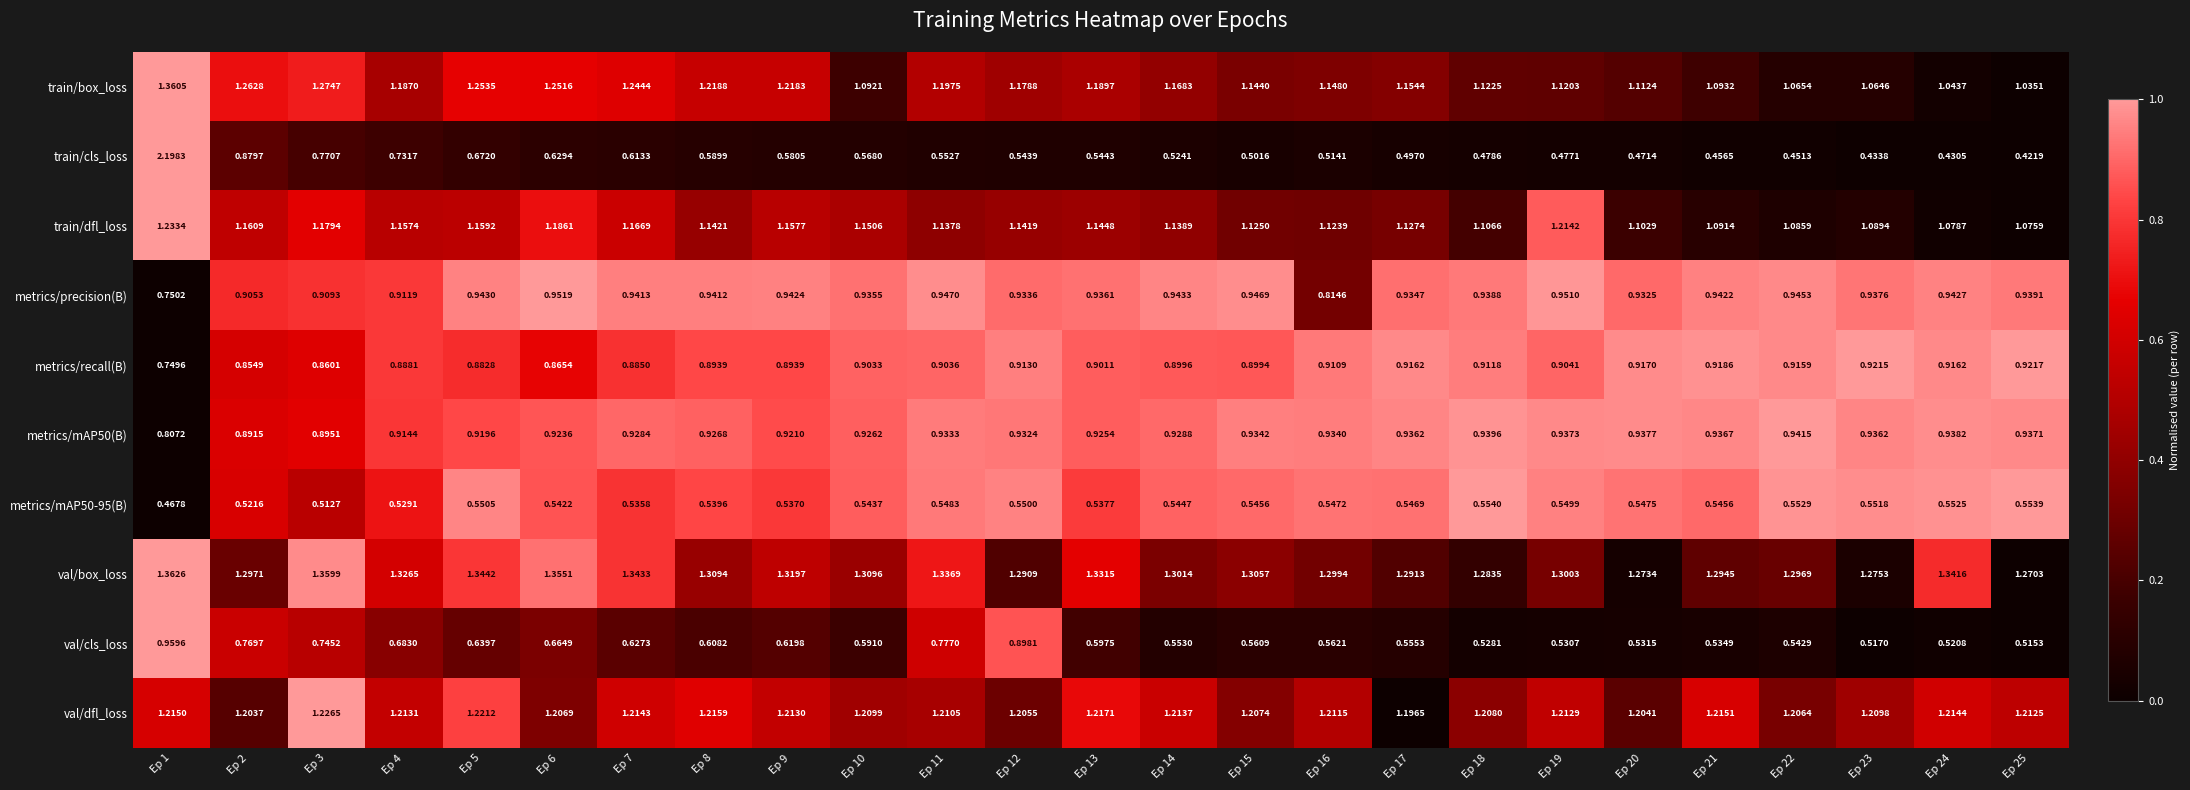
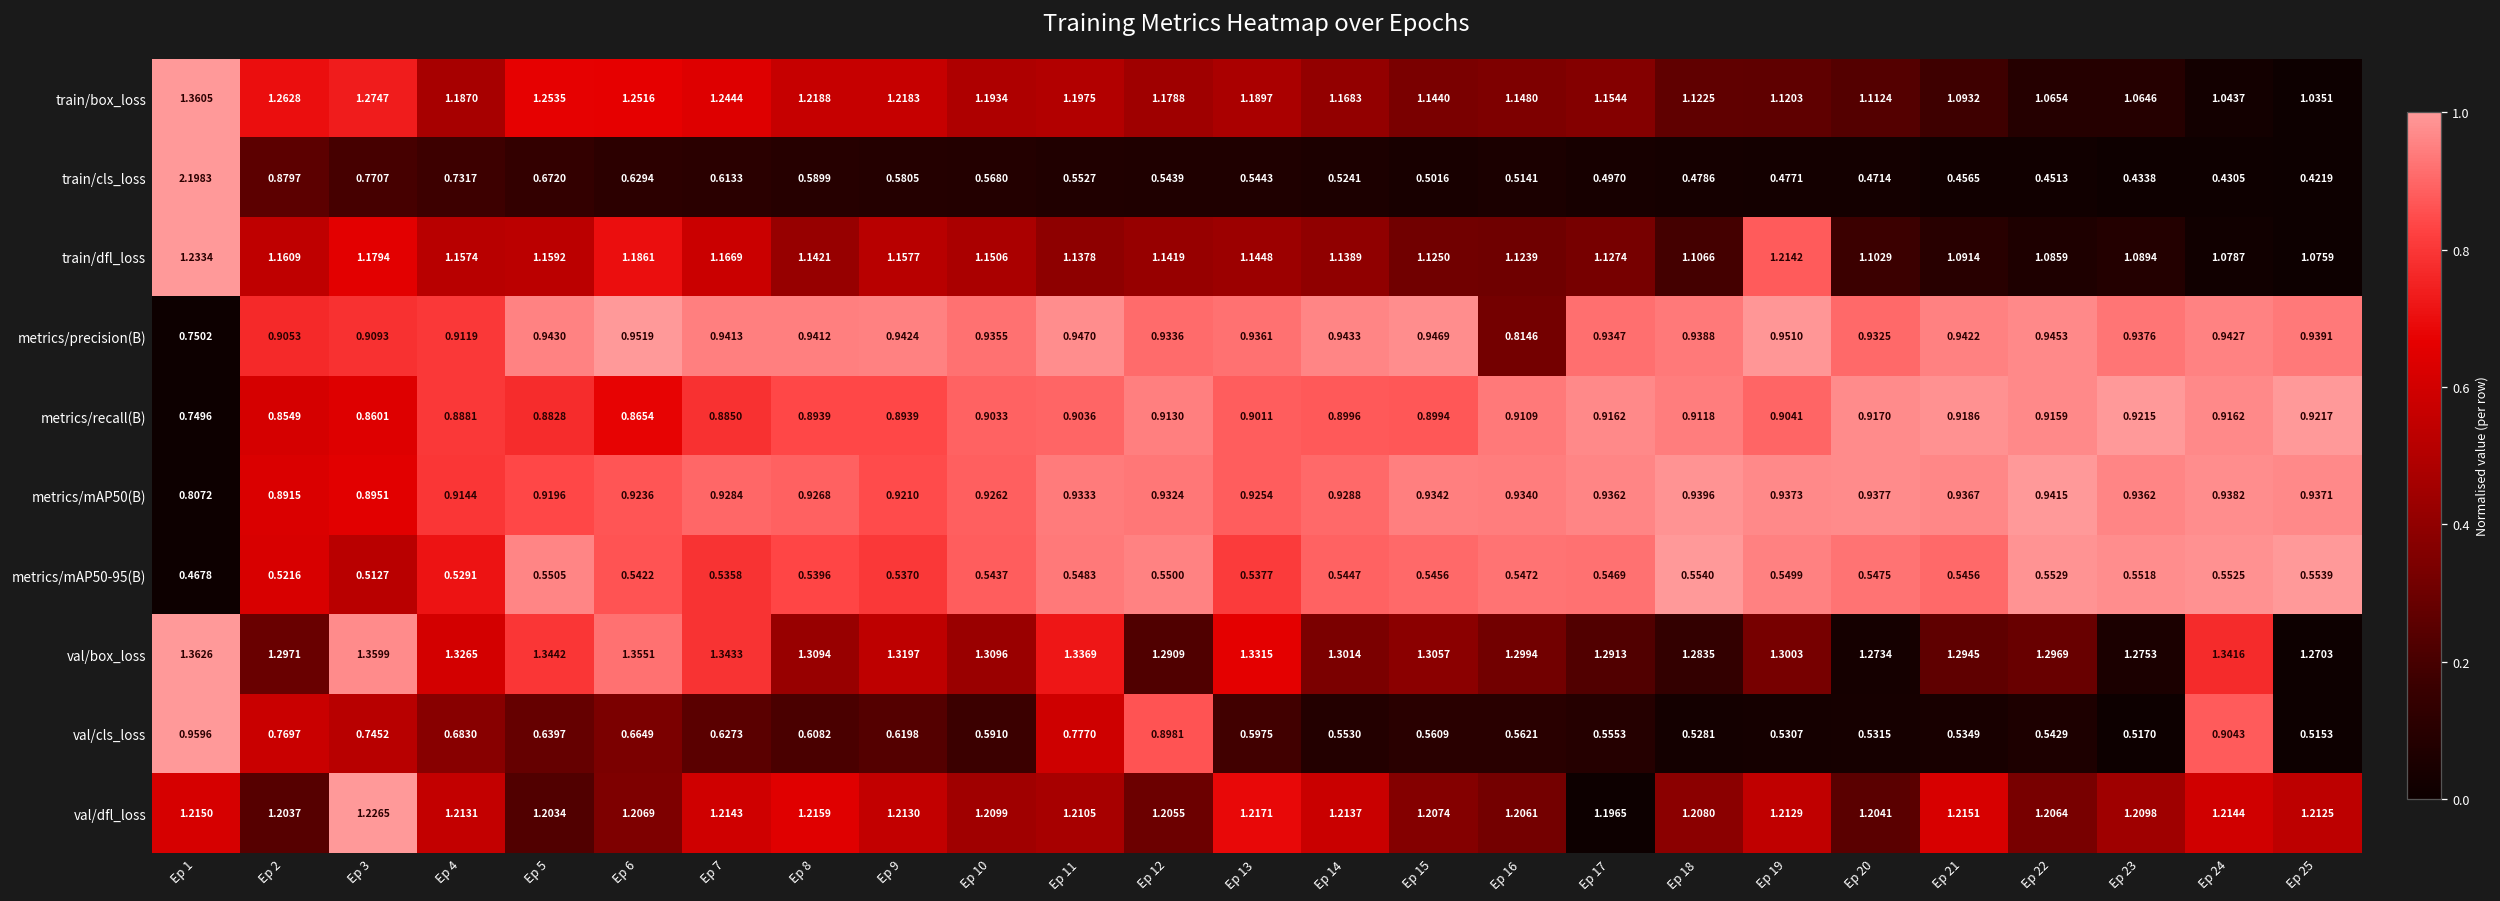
  {
    "train/box_loss": {
      "Ep 1": 1.3605,
      "Ep 2": 1.2628,
      "Ep 3": 1.2747,
      "Ep 4": 1.1870,
      "Ep 5": 1.2535,
      "Ep 6": 1.2516,
      "Ep 7": 1.2444,
      "Ep 8": 1.2188,
      "Ep 9": 1.2183,
-     "Ep 10": 1.0921,
+     "Ep 10": 1.1934,
      "Ep 11": 1.1975,
      "Ep 12": 1.1788,
      "Ep 13": 1.1897,
      "Ep 14": 1.1683,
      "Ep 15": 1.1440,
      "Ep 16": 1.1480,
      "Ep 17": 1.1544,
      "Ep 18": 1.1225,
      "Ep 19": 1.1203,
      "Ep 20": 1.1124,
      "Ep 21": 1.0932,
      "Ep 22": 1.0654,
      "Ep 23": 1.0646,
      "Ep 24": 1.0437,
      "Ep 25": 1.0351
    },
    "val/cls_loss": {
      "Ep 1": 0.9596,
      "Ep 2": 0.7697,
      "Ep 3": 0.7452,
      "Ep 4": 0.6830,
      "Ep 5": 0.6397,
      "Ep 6": 0.6649,
      "Ep 7": 0.6273,
      "Ep 8": 0.6082,
      "Ep 9": 0.6198,
      "Ep 10": 0.5910,
      "Ep 11": 0.7770,
      "Ep 12": 0.8981,
      "Ep 13": 0.5975,
      "Ep 14": 0.5530,
      "Ep 15": 0.5609,
      "Ep 16": 0.5621,
      "Ep 17": 0.5553,
      "Ep 18": 0.5281,
      "Ep 19": 0.5307,
      "Ep 20": 0.5315,
      "Ep 21": 0.5349,
      "Ep 22": 0.5429,
      "Ep 23": 0.5170,
-     "Ep 24": 0.5208,
+     "Ep 24": 0.9043,
      "Ep 25": 0.5153
    },
    "val/dfl_loss": {
      "Ep 1": 1.2150,
      "Ep 2": 1.2037,
      "Ep 3": 1.2265,
      "Ep 4": 1.2131,
-     "Ep 5": 1.2212,
+     "Ep 5": 1.2034,
      "Ep 6": 1.2069,
      "Ep 7": 1.2143,
      "Ep 8": 1.2159,
      "Ep 9": 1.2130,
      "Ep 10": 1.2099,
      "Ep 11": 1.2105,
      "Ep 12": 1.2055,
      "Ep 13": 1.2171,
      "Ep 14": 1.2137,
      "Ep 15": 1.2074,
-     "Ep 16": 1.2115,
+     "Ep 16": 1.2061,
      "Ep 17": 1.1965,
      "Ep 18": 1.2080,
      "Ep 19": 1.2129,
      "Ep 20": 1.2041,
      "Ep 21": 1.2151,
      "Ep 22": 1.2064,
      "Ep 23": 1.2098,
      "Ep 24": 1.2144,
      "Ep 25": 1.2125
    }
  }
